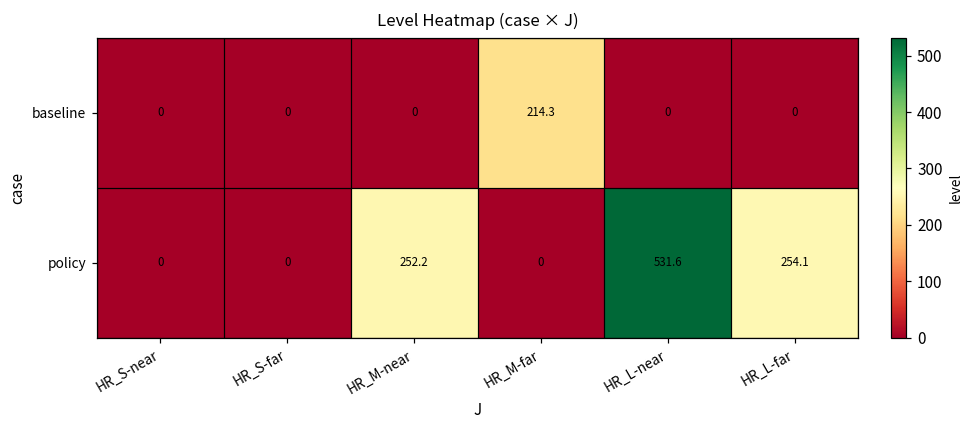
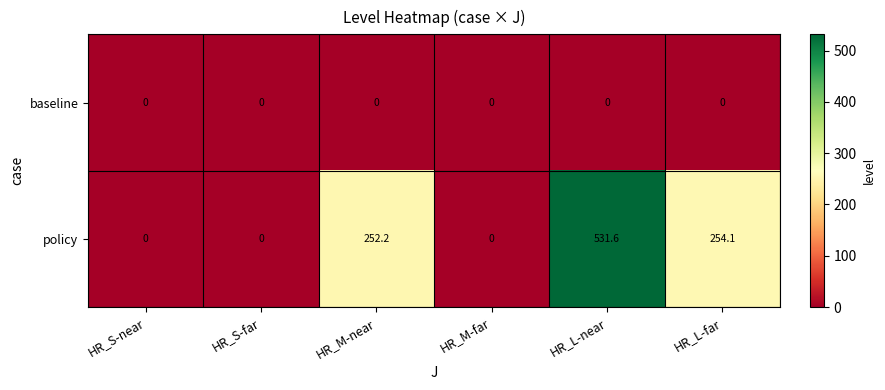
  {
    "baseline": {
      "HR_S-near": 0,
      "HR_S-far": 0,
      "HR_M-near": 0,
-     "HR_M-far": 214.3,
+     "HR_M-far": 0,
      "HR_L-near": 0,
      "HR_L-far": 0
    },
    "policy": {
      "HR_S-near": 0,
      "HR_S-far": 0,
      "HR_M-near": 252.2,
      "HR_M-far": 0,
      "HR_L-near": 531.6,
      "HR_L-far": 254.1
    }
  }
